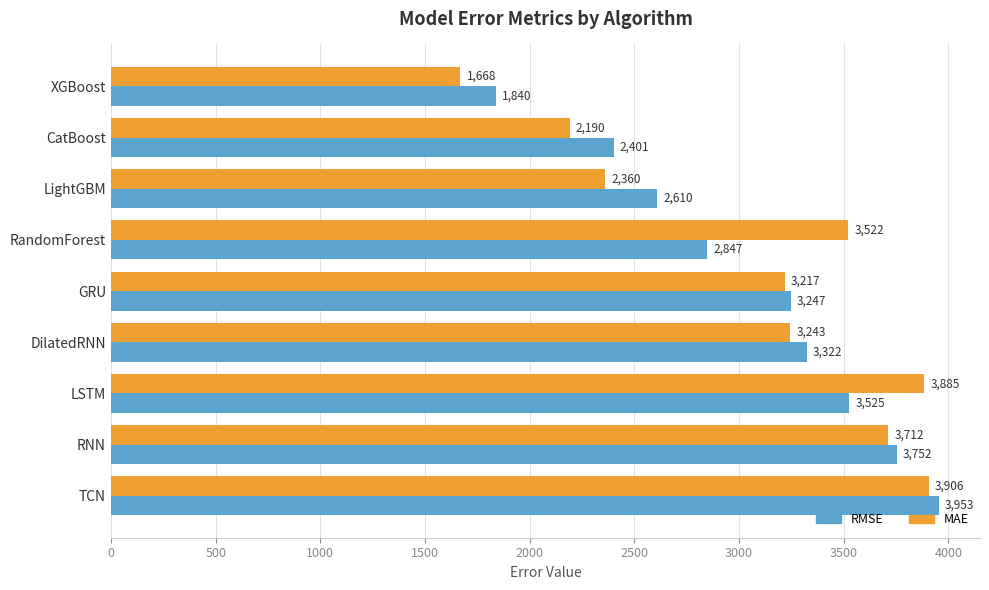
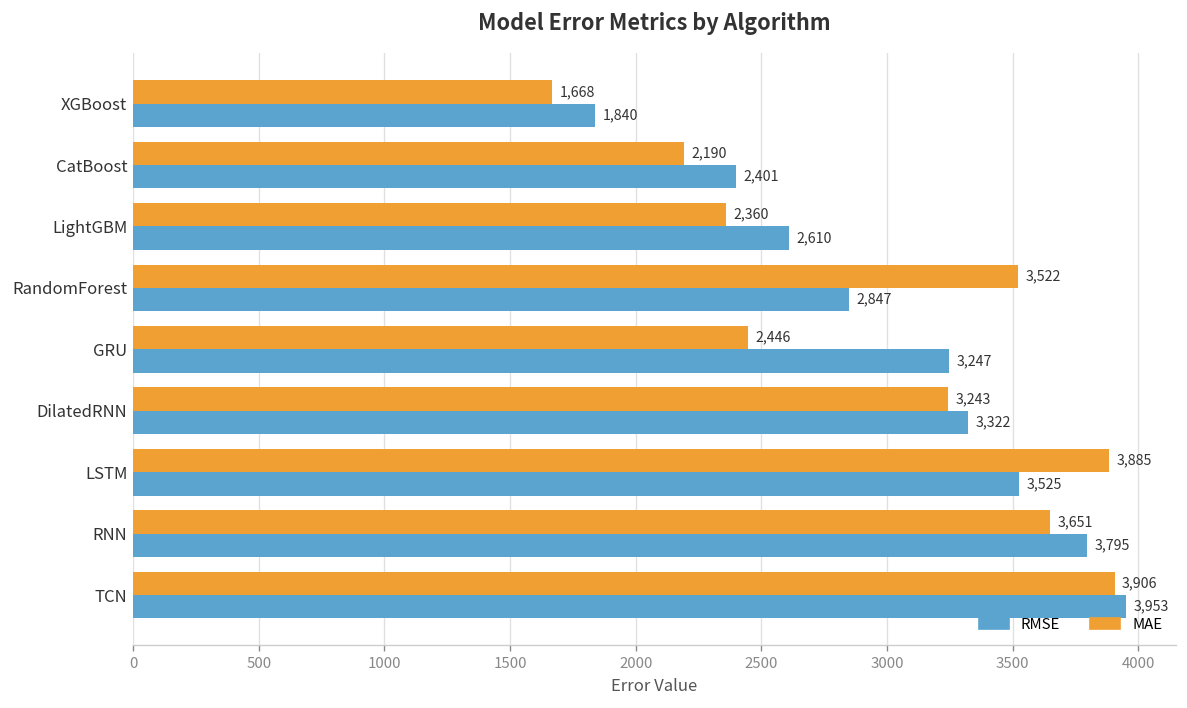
  {
    "RMSE": {
      "XGBoost": "1,840",
      "CatBoost": "2,401",
      "LightGBM": "2,610",
      "RandomForest": "2,847",
      "GRU": "3,247",
      "DilatedRNN": "3,322",
      "LSTM": "3,525",
-     "RNN": "3,752",
+     "RNN": "3,795",
      "TCN": "3,953"
    },
    "MAE": {
      "XGBoost": "1,668",
      "CatBoost": "2,190",
      "LightGBM": "2,360",
      "RandomForest": "3,522",
-     "GRU": "3,217",
+     "GRU": "2,446",
      "DilatedRNN": "3,243",
      "LSTM": "3,885",
-     "RNN": "3,712",
+     "RNN": "3,651",
      "TCN": "3,906"
    }
  }
